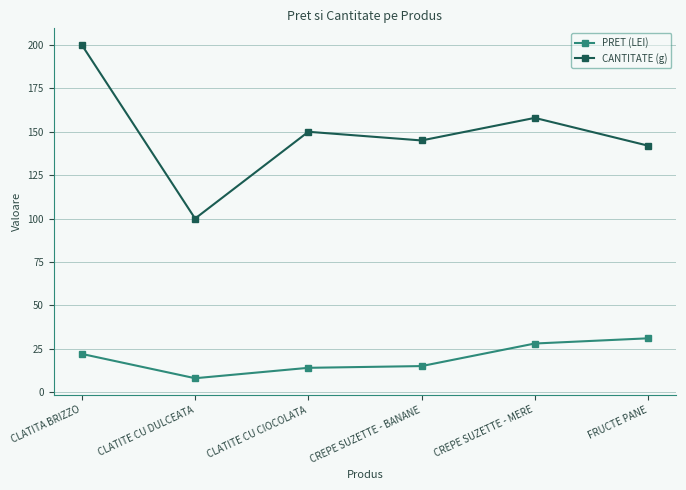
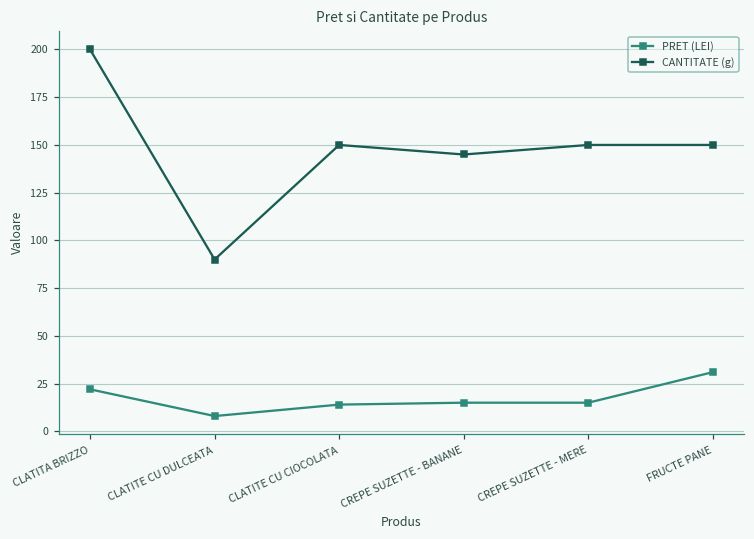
  {
    "PRET (LEI)": {
      "CLATITA BRIZZO": 22,
      "CLATITE CU DULCEATA": 8,
      "CLATITE CU CIOCOLATA": 14,
      "CREPE SUZETTE - BANANE": 15,
-     "CREPE SUZETTE - MERE": 28,
+     "CREPE SUZETTE - MERE": 15,
      "FRUCTE PANE": 31
    },
    "CANTITATE (g)": {
      "CLATITA BRIZZO": 200,
-     "CLATITE CU DULCEATA": 100,
+     "CLATITE CU DULCEATA": 90,
      "CLATITE CU CIOCOLATA": 150,
      "CREPE SUZETTE - BANANE": 145,
-     "CREPE SUZETTE - MERE": 158,
-     "FRUCTE PANE": 142
+     "CREPE SUZETTE - MERE": 150,
+     "FRUCTE PANE": 150
    }
  }
